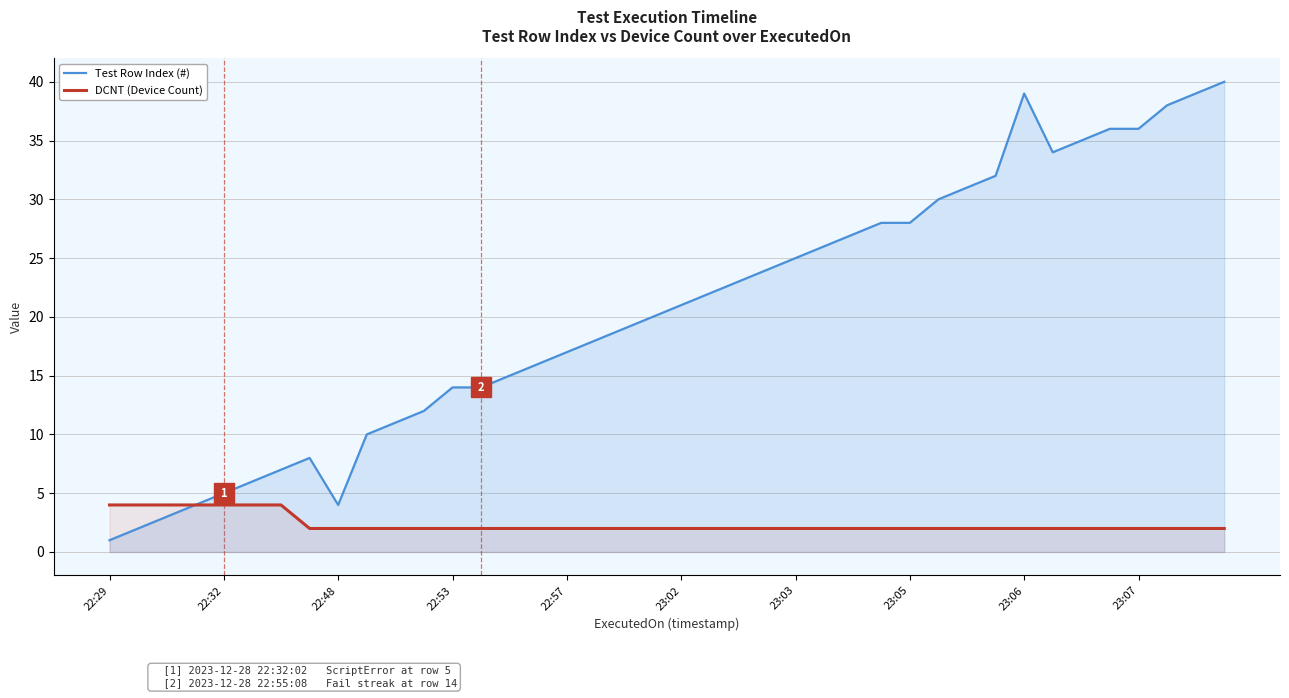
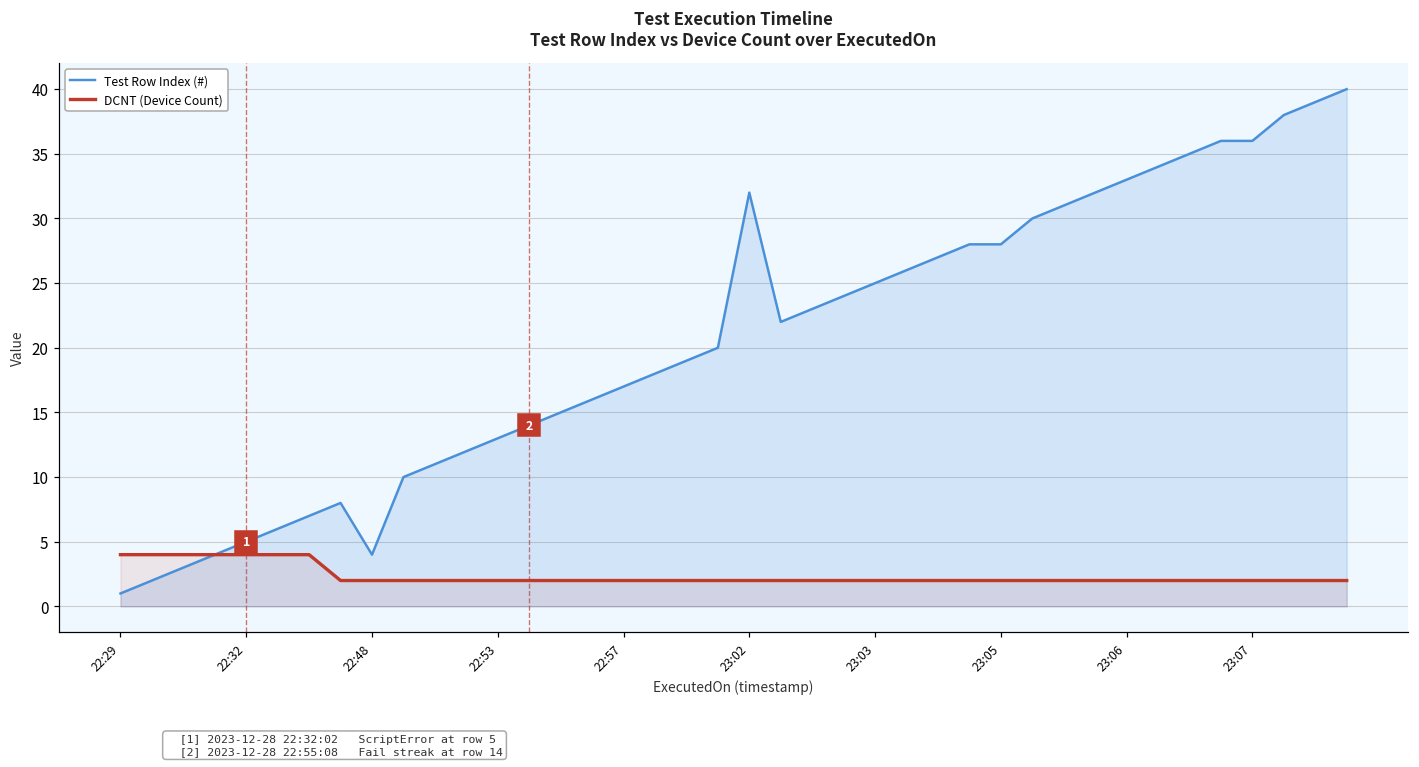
  {
    "Test Row Index (#)": {
      "22:29": 1,
      "22:48": 4,
-     "22:53": 14,
+     "22:53": 13,
      "22:57": 17,
-     "23:02": 21,
+     "23:02": 32,
      "23:03": 25,
      "23:05": 28,
-     "23:06": 39,
+     "23:06": 33,
      "23:07": 36
    }
  }
